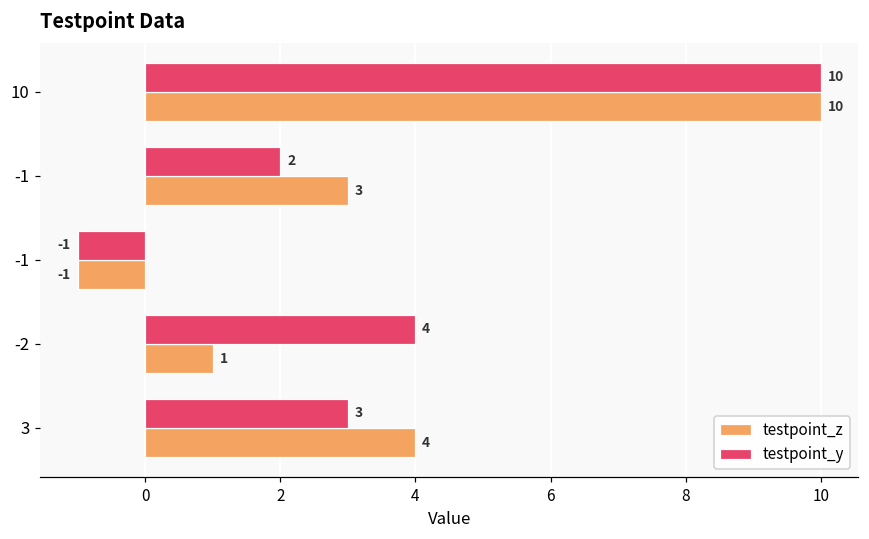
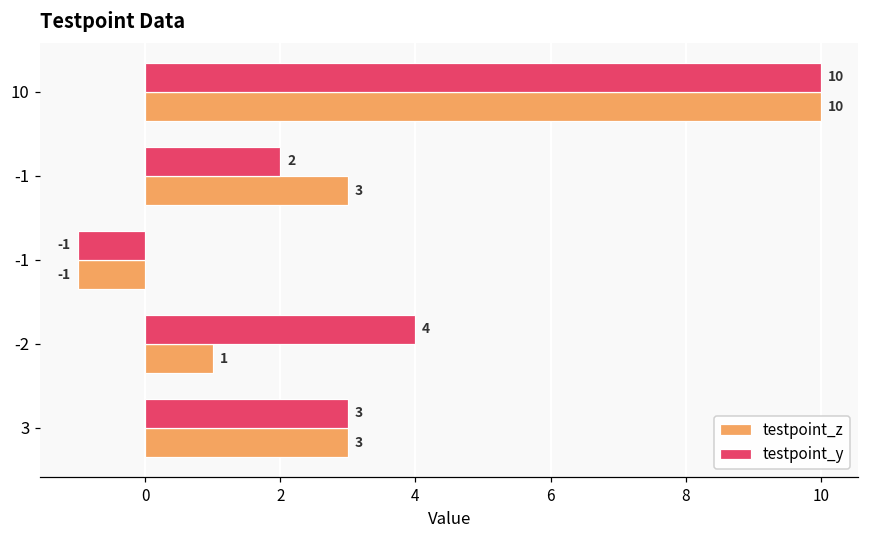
  {
    "testpoint_z": {
      "10": 10,
      "-2": 1,
-     "3": 4
+     "3": 3
    },
    "testpoint_y": {
      "10": 10,
      "-2": 4,
      "3": 3
    }
  }
